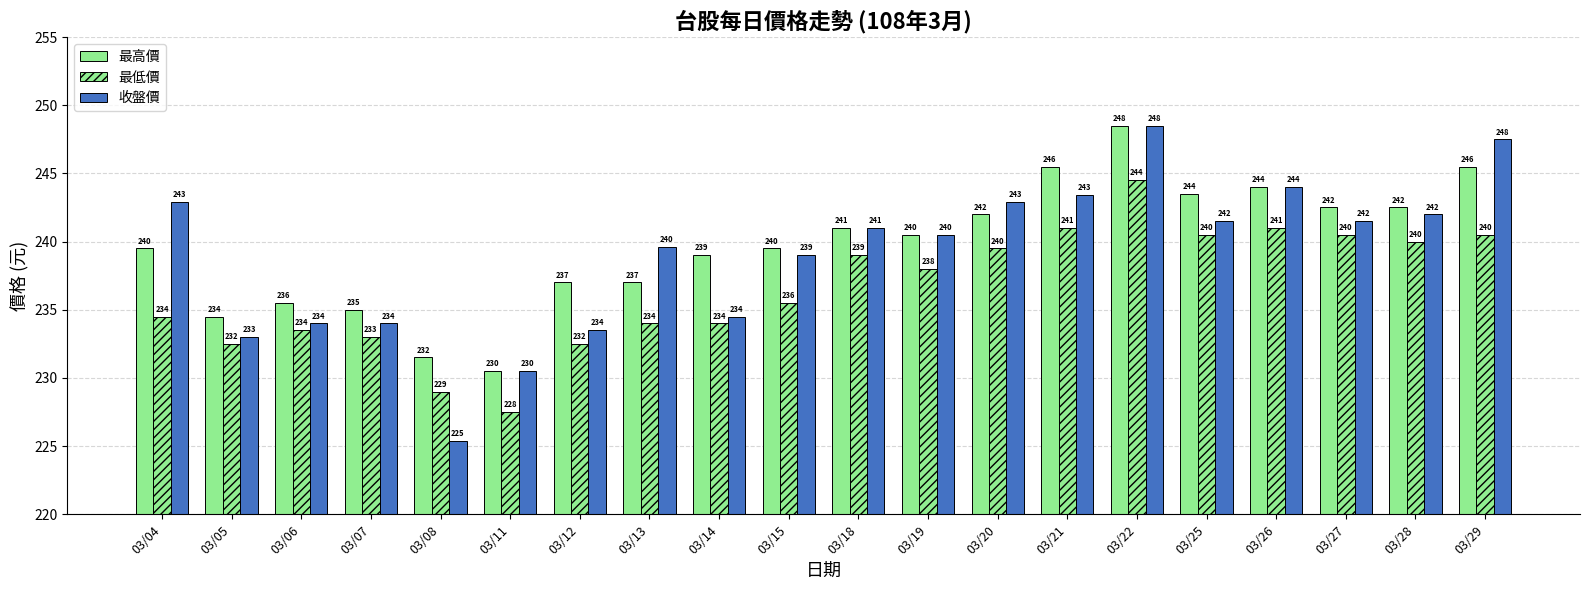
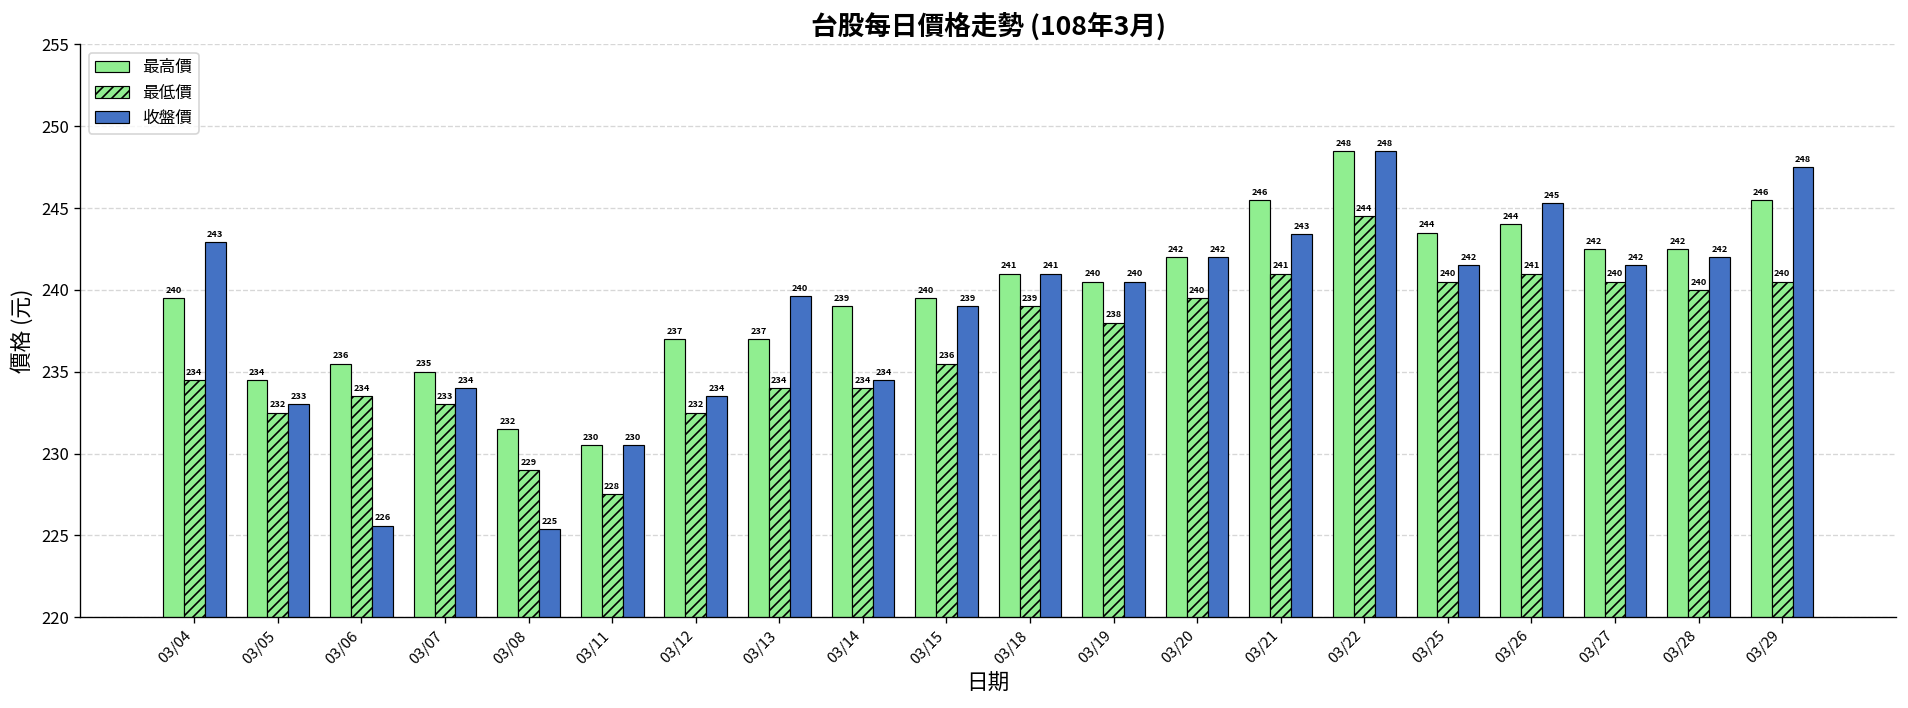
  {
    "收盤價": {
      "03/04": 243,
      "03/05": 233,
-     "03/06": 234,
+     "03/06": 226,
      "03/07": 234,
      "03/08": 225,
      "03/11": 230,
      "03/12": 234,
      "03/13": 240,
      "03/14": 234,
      "03/15": 239,
      "03/18": 241,
      "03/19": 240,
-     "03/20": 243,
+     "03/20": 242,
      "03/21": 243,
      "03/22": 248,
      "03/25": 242,
-     "03/26": 244,
+     "03/26": 245,
      "03/27": 242,
      "03/28": 242,
      "03/29": 248
    }
  }
